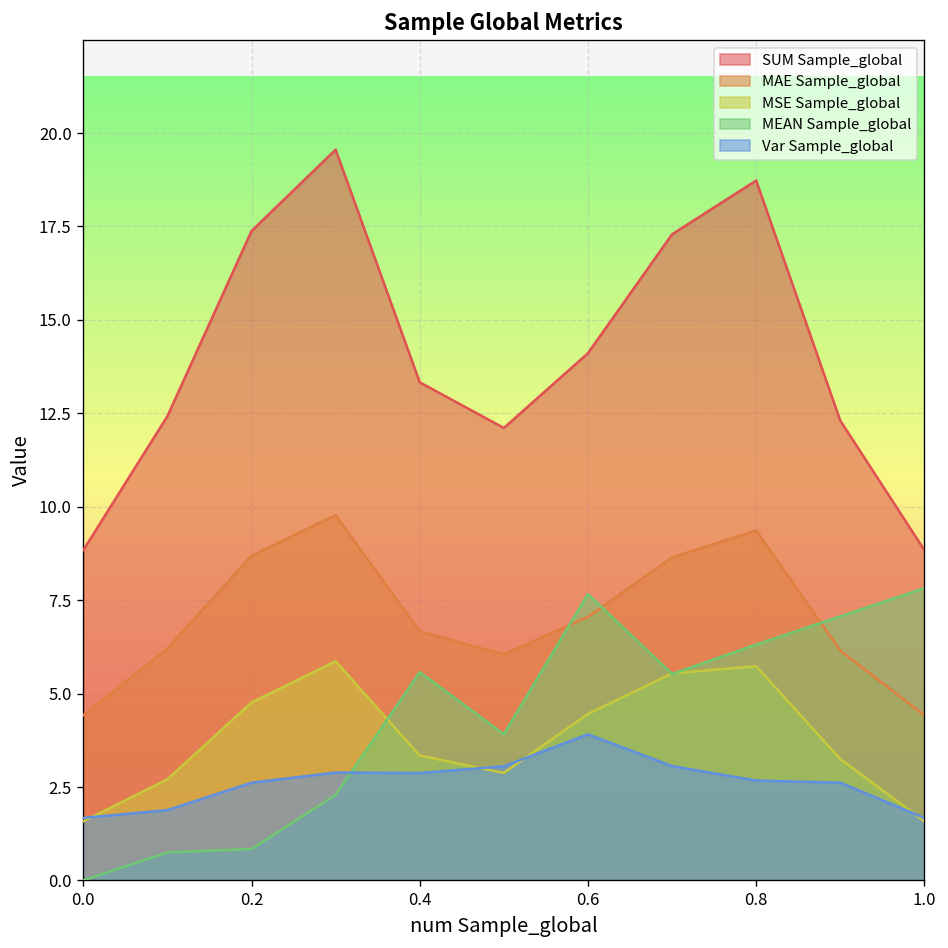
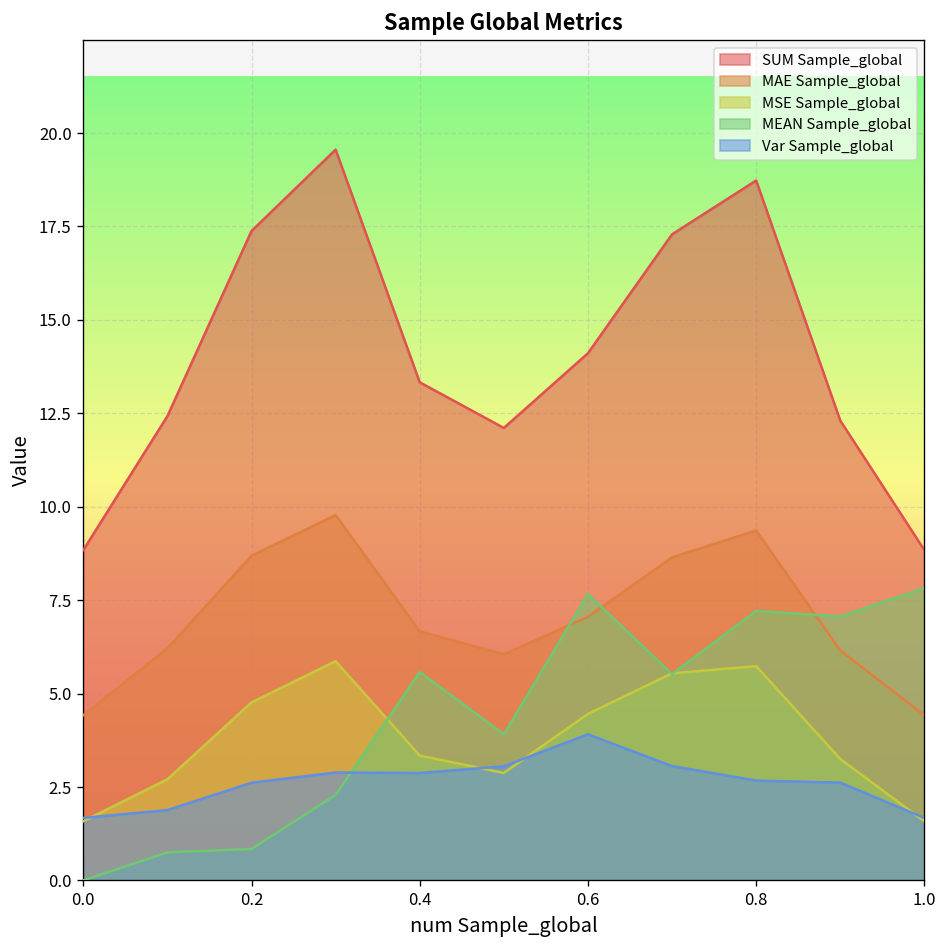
  {
    "MSE Sample_global": {
      "0.0": 1.6,
      "0.2": 4.8,
      "0.4": 3.3,
      "0.6": 4.5,
      "0.8": 5.7,
      "1.0": 1.6
    },
    "MEAN Sample_global": {
      "0.0": 0.0,
      "0.2": 0.8,
      "0.4": 5.6,
      "0.6": 7.7,
-     "0.8": 6.3,
+     "0.8": 7.2,
      "1.0": 7.8
    },
    "Var Sample_global": {
      "0.0": 1.7,
      "0.2": 2.6,
      "0.4": 2.9,
      "0.6": 3.9,
      "0.8": 2.7,
      "1.0": 1.7
    }
  }
